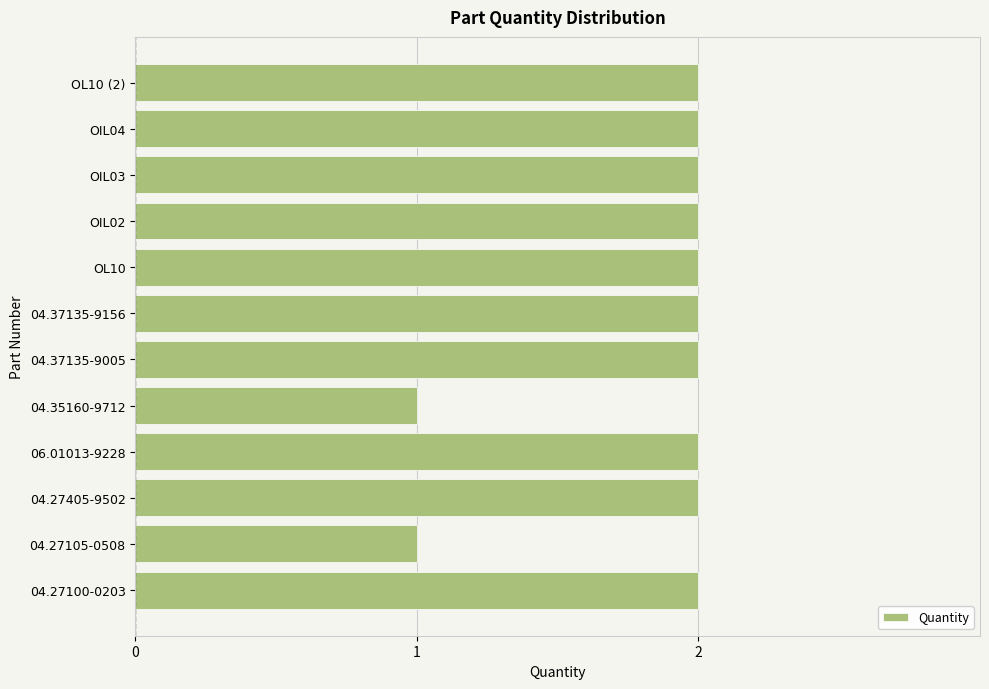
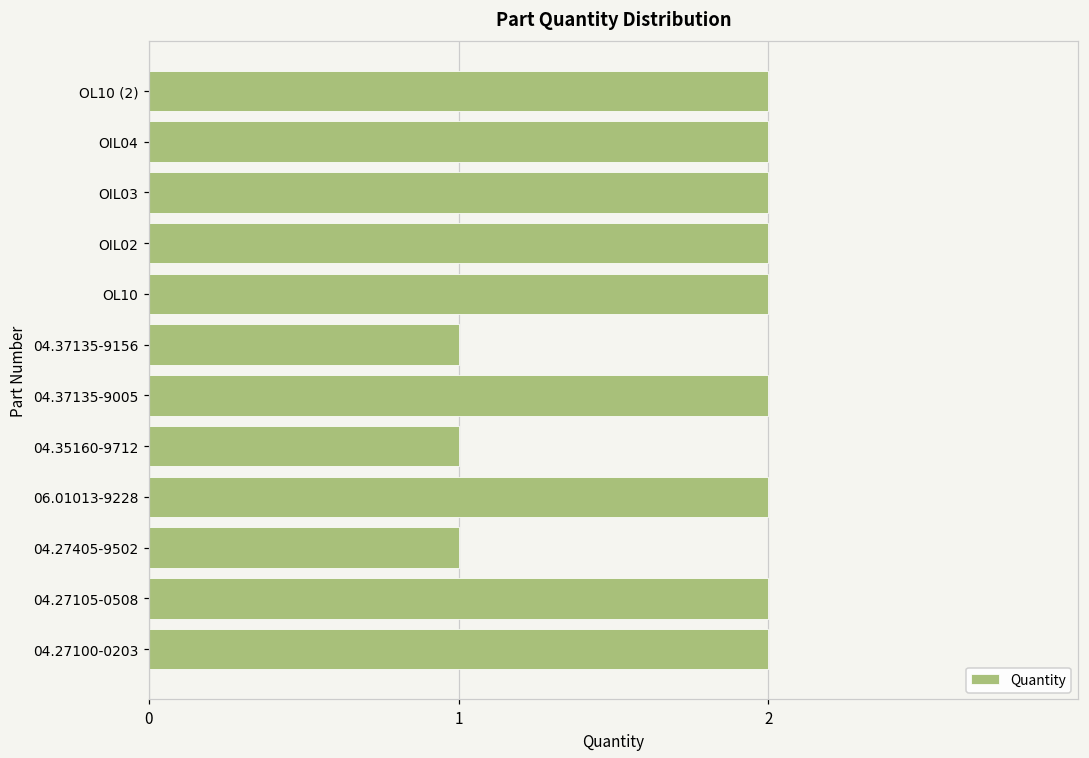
  {
    "OL10 (2)": 2,
    "OIL04": 2,
    "OIL03": 2,
    "OIL02": 2,
    "OL10": 2,
-   "04.37135-9156": 2,
+   "04.37135-9156": 1,
    "04.37135-9005": 2,
    "04.35160-9712": 1,
    "06.01013-9228": 2,
-   "04.27405-9502": 2,
-   "04.27105-0508": 1,
+   "04.27405-9502": 1,
+   "04.27105-0508": 2,
    "04.27100-0203": 2
  }
